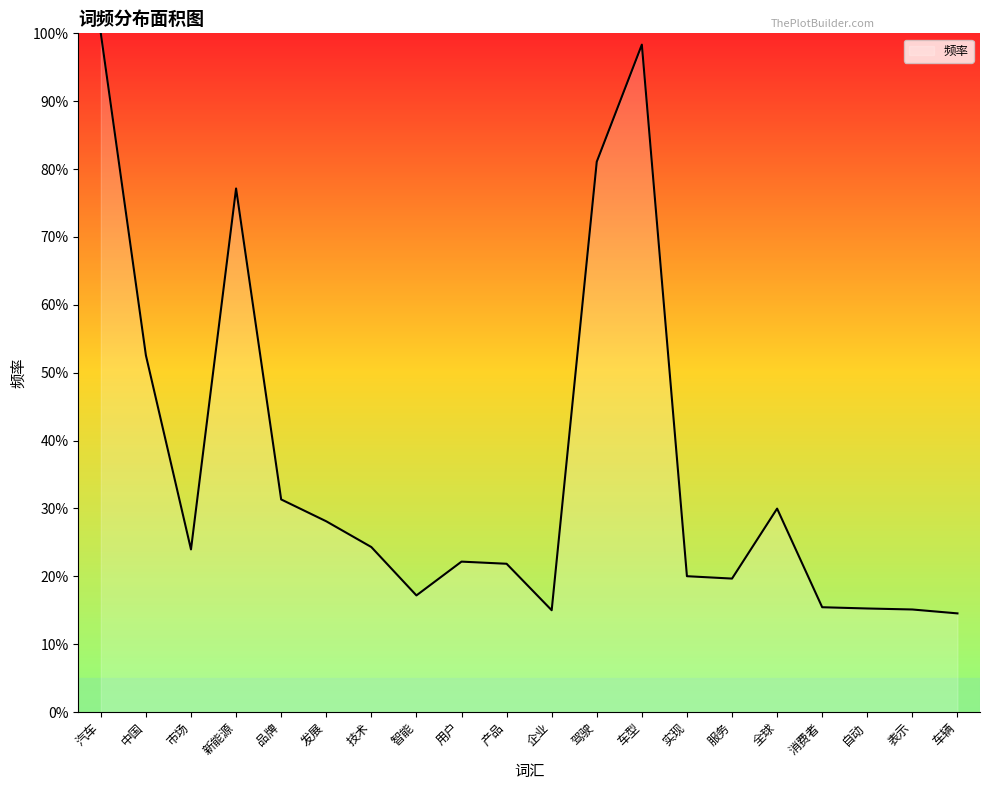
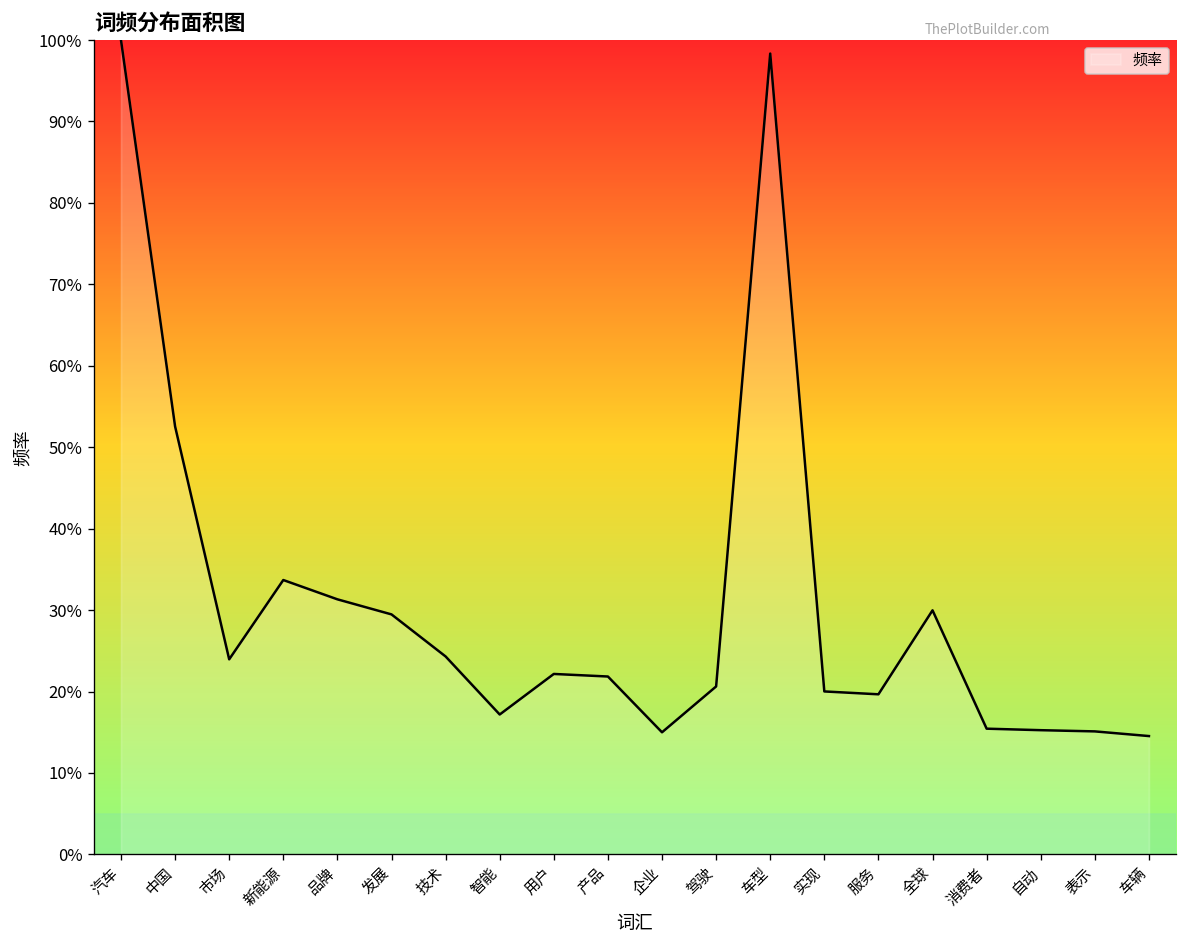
  {
    "汽车": "100%",
    "中国": "53%",
    "市场": "24%",
-   "新能源": "77%",
+   "新能源": "34%",
    "品牌": "31%",
-   "发展": "28%",
+   "发展": "29%",
    "技术": "24%",
    "智能": "17%",
    "用户": "22%",
    "产品": "22%",
    "企业": "15%",
-   "驾驶": "81%",
+   "驾驶": "21%",
    "车型": "98%",
    "实现": "20%",
    "服务": "20%",
    "全球": "30%",
    "消费者": "15%",
    "自动": "15%",
    "表示": "15%",
    "车辆": "15%"
  }
